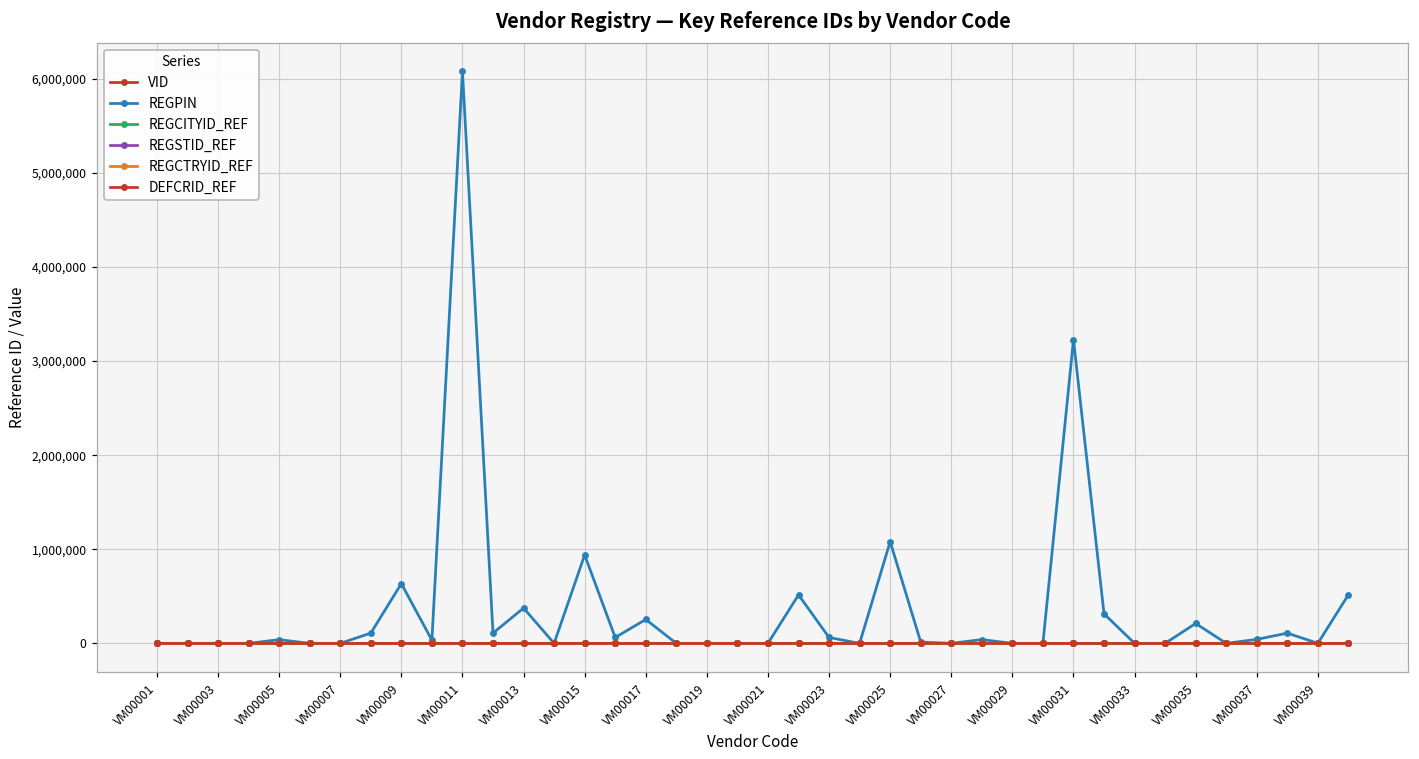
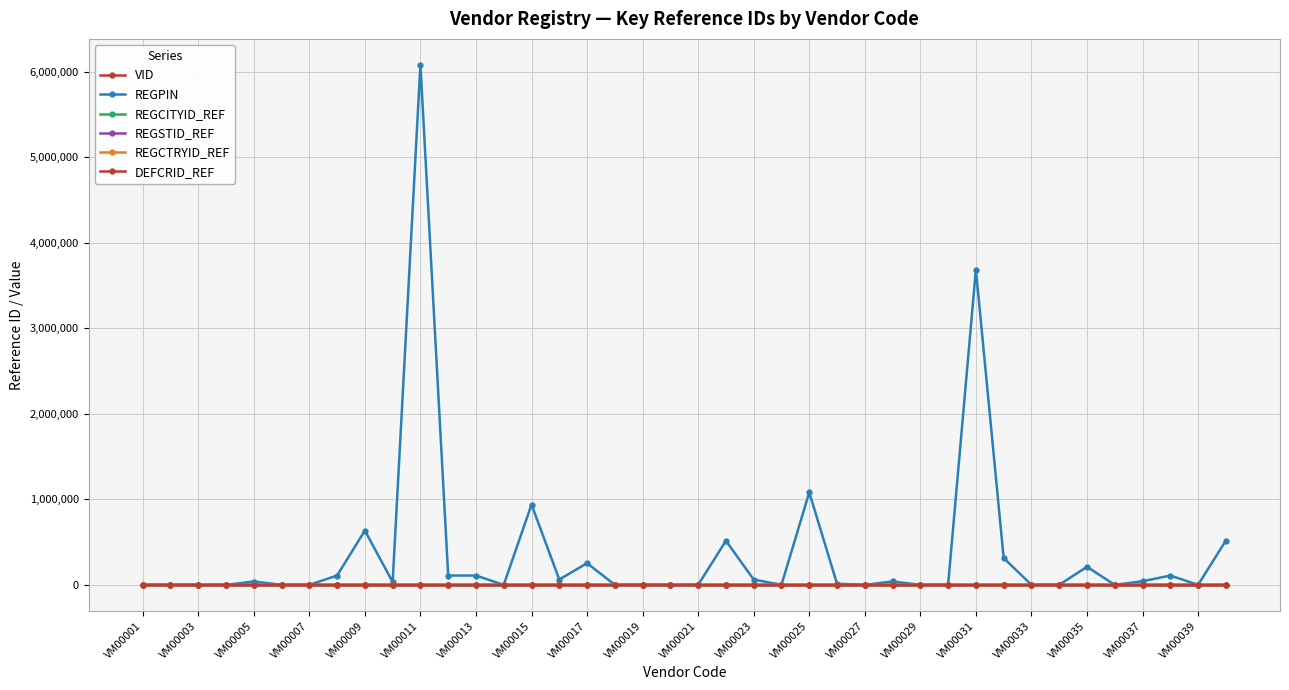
  {
    "DEFCRID_REF": {
      "VM00005": "0",
      "VM00009": "0",
      "VM00011": "0",
      "VM00013": "0",
      "VM00015": "0",
      "VM00017": "0",
      "VM00023": "0",
      "VM00025": "0",
      "VM00031": "0",
      "VM00035": "0",
      "VM00037": "0"
    },
    "REGPIN": {
      "VM00005": "0",
      "VM00009": "600,000",
      "VM00011": "6,100,000",
-     "VM00013": "400,000",
+     "VM00013": "100,000",
      "VM00015": "900,000",
      "VM00017": "300,000",
      "VM00023": "100,000",
      "VM00025": "1,100,000",
-     "VM00031": "3,200,000",
+     "VM00031": "3,700,000",
      "VM00035": "200,000",
      "VM00037": "0"
    }
  }
